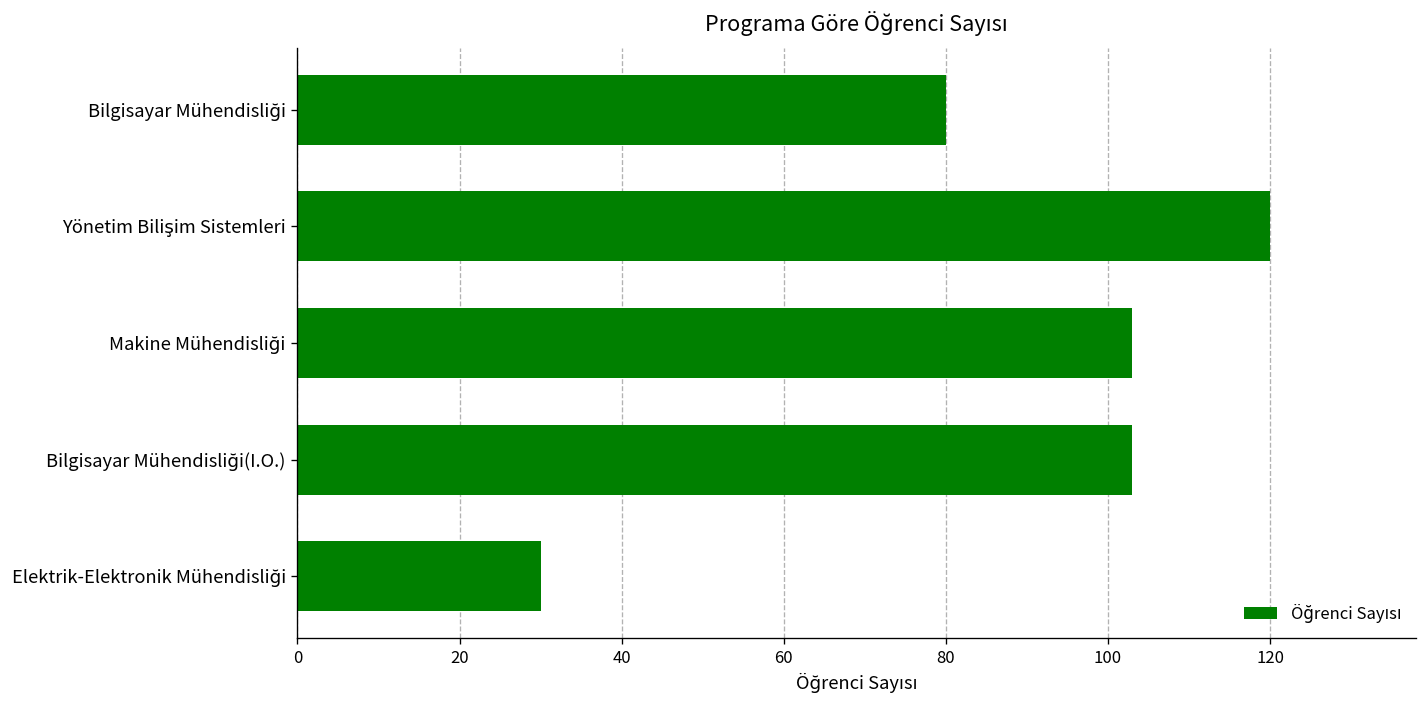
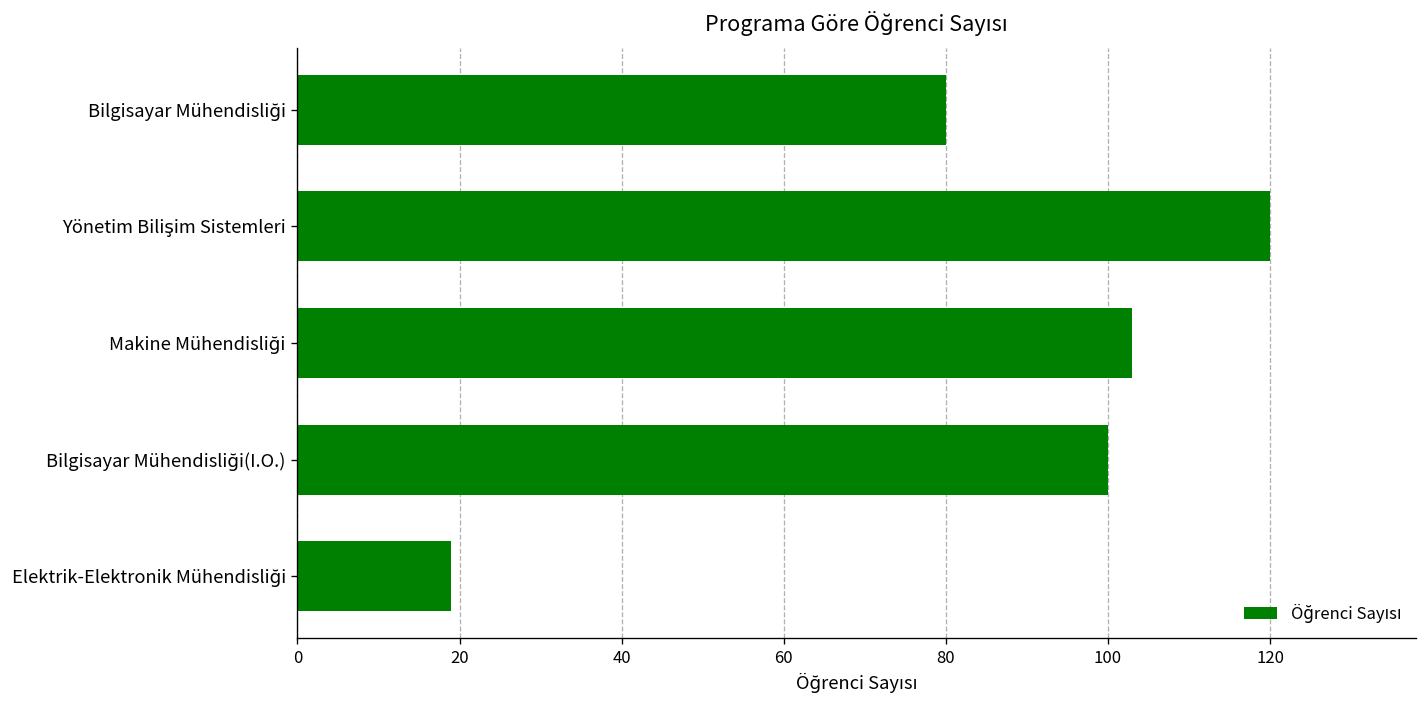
  {
    "Bilgisayar Mühendisliği": 80,
    "Yönetim Bilişim Sistemleri": 120,
    "Makine Mühendisliği": 103,
-   "Bilgisayar Mühendisliği(I.O.)": 103,
-   "Elektrik-Elektronik Mühendisliği": 30
+   "Bilgisayar Mühendisliği(I.O.)": 100,
+   "Elektrik-Elektronik Mühendisliği": 19
  }
